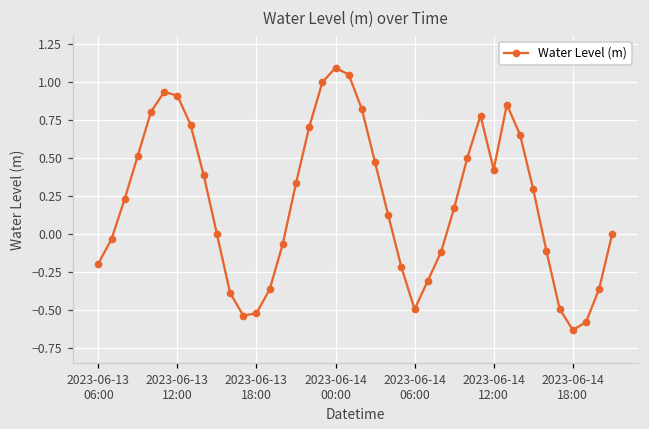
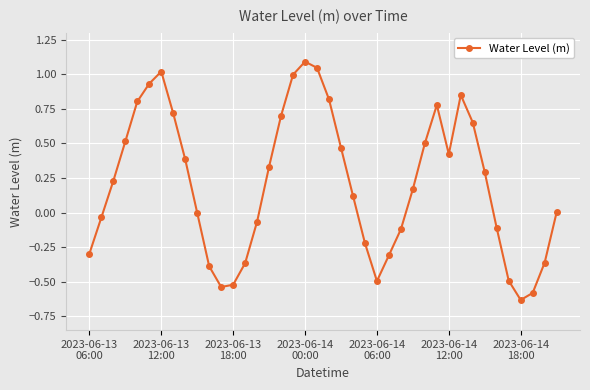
  {
-   "2023-06-13 06:00": -0.20,
-   "2023-06-13 12:00": 0.91,
+   "2023-06-13 06:00": -0.30,
+   "2023-06-13 12:00": 1.02,
    "2023-06-13 18:00": -0.52,
    "2023-06-14 00:00": 1.09,
    "2023-06-14 06:00": -0.50,
    "2023-06-14 12:00": 0.42,
    "2023-06-14 18:00": -0.63
  }
